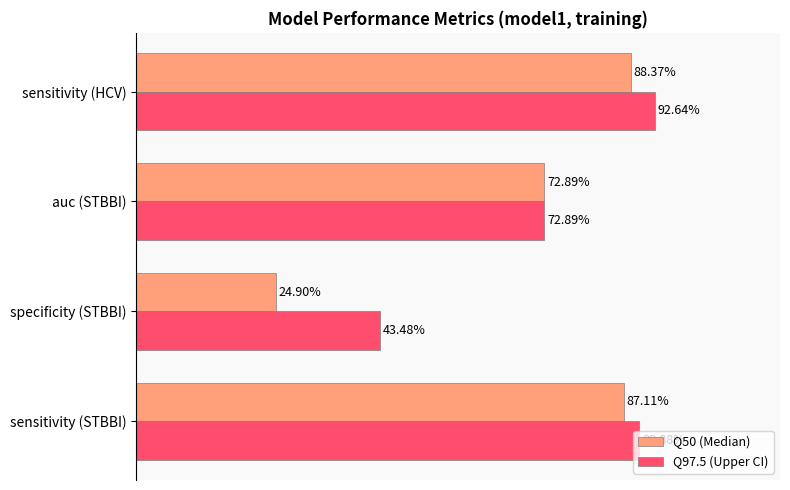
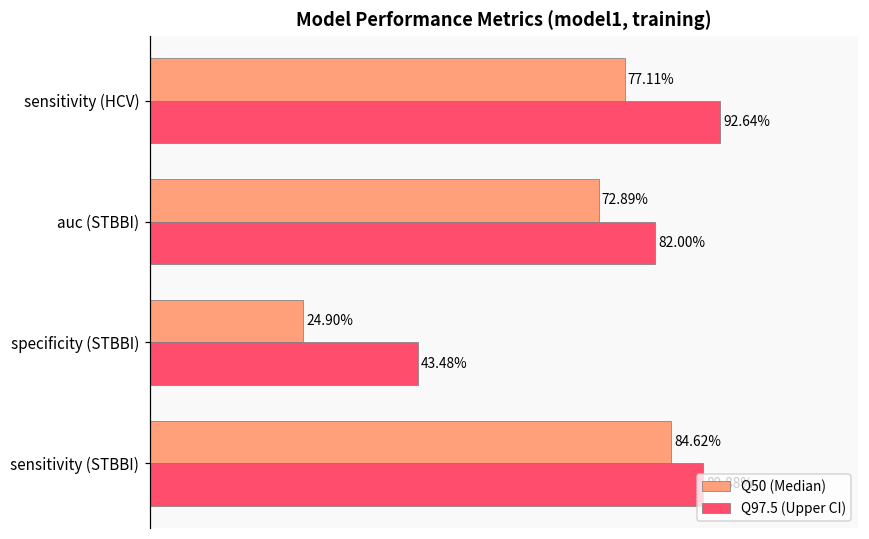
  {
    "Q50 (Median)": {
-     "sensitivity (HCV)": "88.37%",
+     "sensitivity (HCV)": "77.11%",
      "auc (STBBI)": "72.89%",
      "specificity (STBBI)": "24.90%",
-     "sensitivity (STBBI)": "87.11%"
+     "sensitivity (STBBI)": "84.62%"
    },
    "Q97.5 (Upper CI)": {
      "sensitivity (HCV)": "92.64%",
-     "auc (STBBI)": "72.89%",
+     "auc (STBBI)": "82.00%",
      "specificity (STBBI)": "43.48%"
    }
  }
